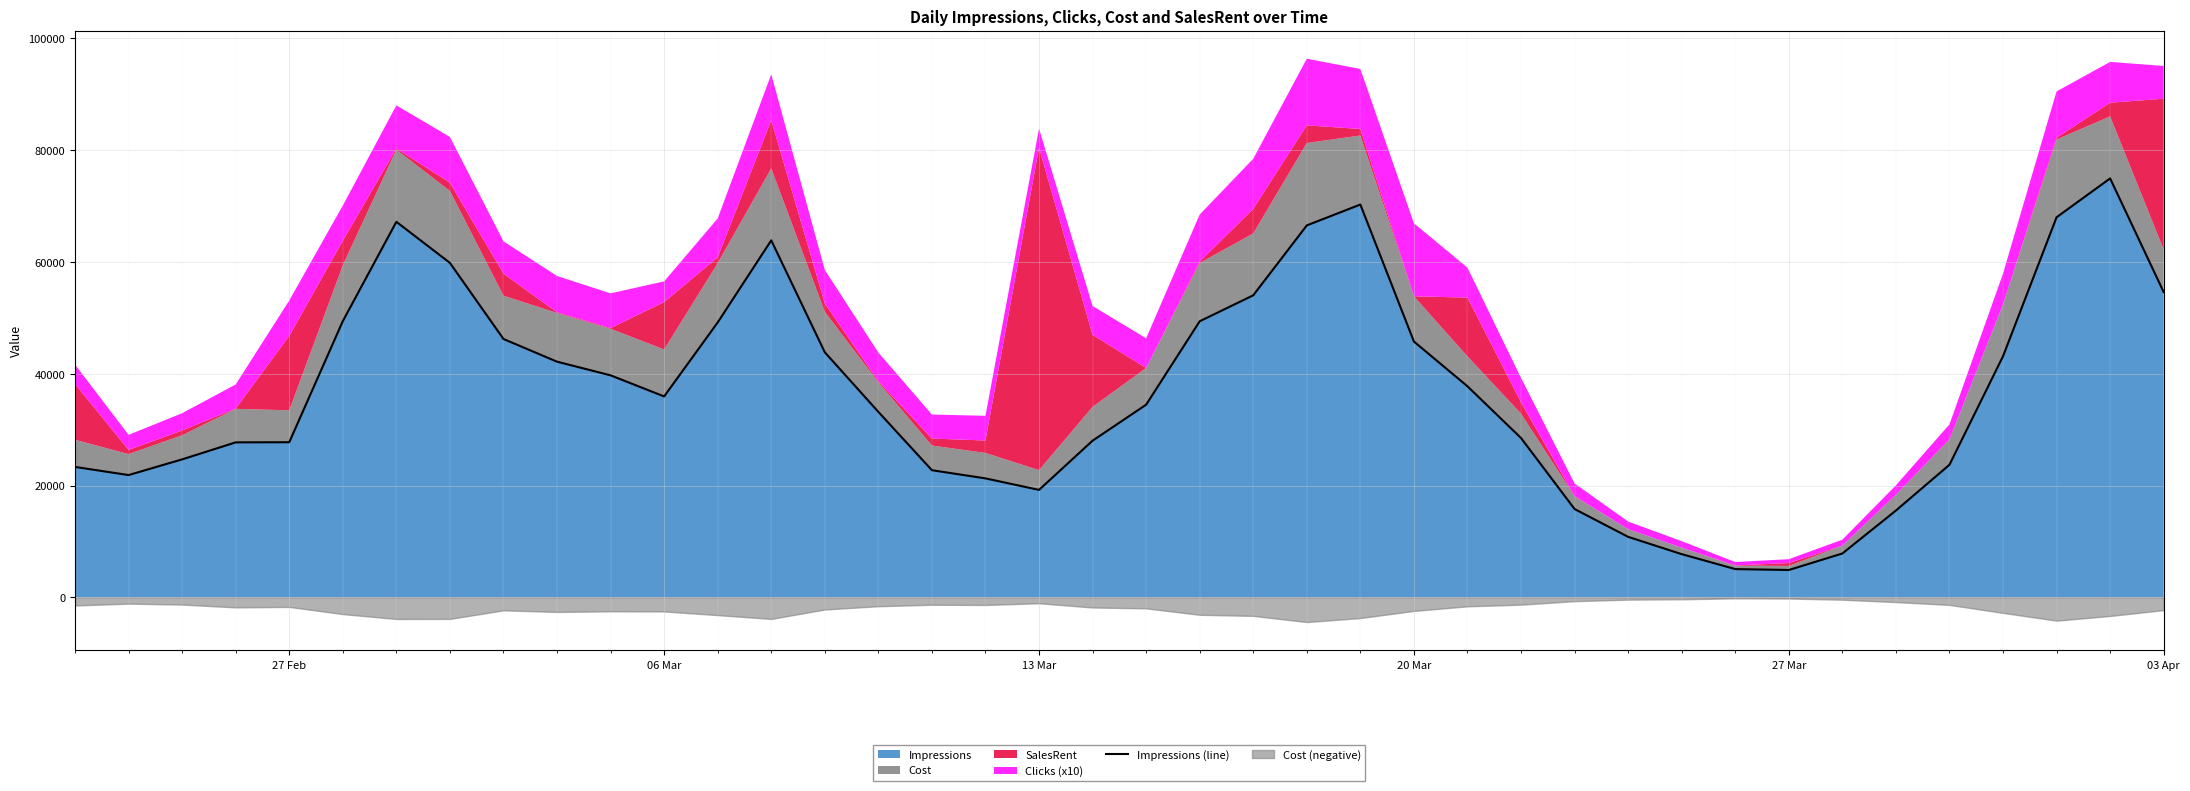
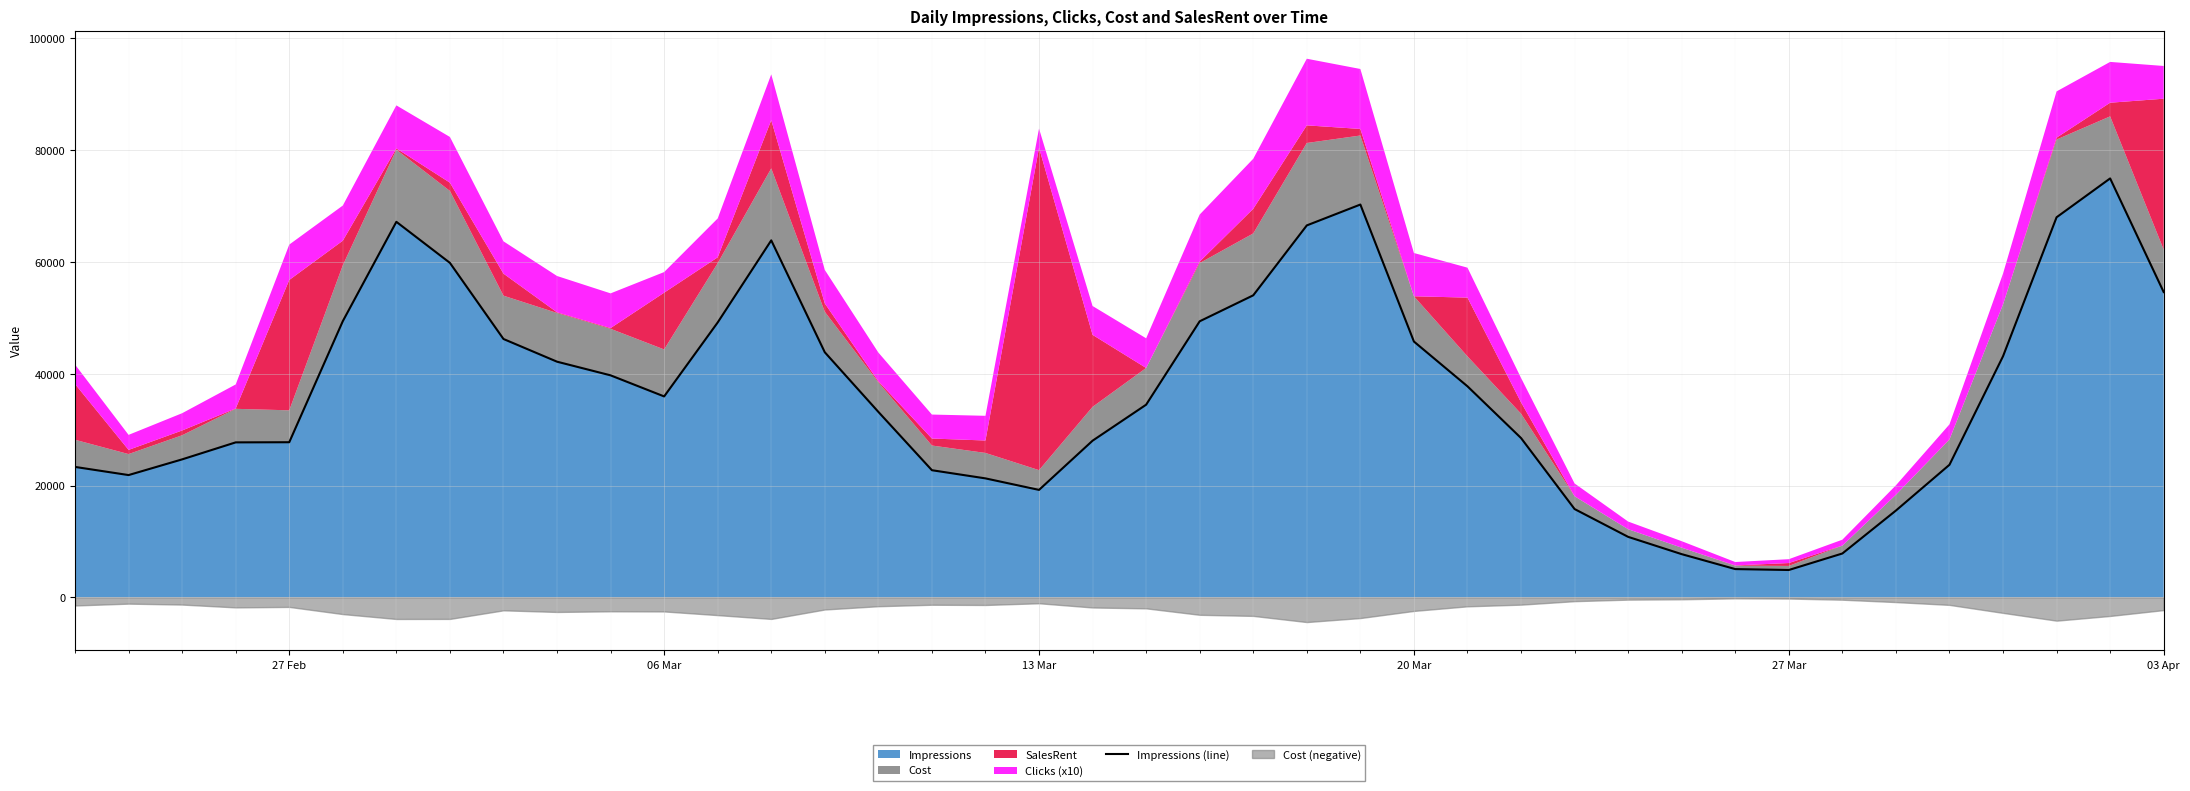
  {
    "Impressions": {
      "27 Feb": 28000,
      "06 Mar": 36000,
      "13 Mar": 19000,
      "20 Mar": 46000,
      "27 Mar": 5000,
      "03 Apr": 55000
    },
    "SalesRent": {
-     "27 Feb": 13000,
-     "06 Mar": 8000,
+     "27 Feb": 23000,
+     "06 Mar": 10000,
      "13 Mar": 58000,
      "27 Mar": 1000,
      "03 Apr": 27000
    },
    "Clicks (x10)": {
      "27 Feb": 6000,
      "06 Mar": 4000,
      "13 Mar": 3000,
-     "20 Mar": 13000,
+     "20 Mar": 8000,
      "27 Mar": 1000,
      "03 Apr": 6000
    }
  }
